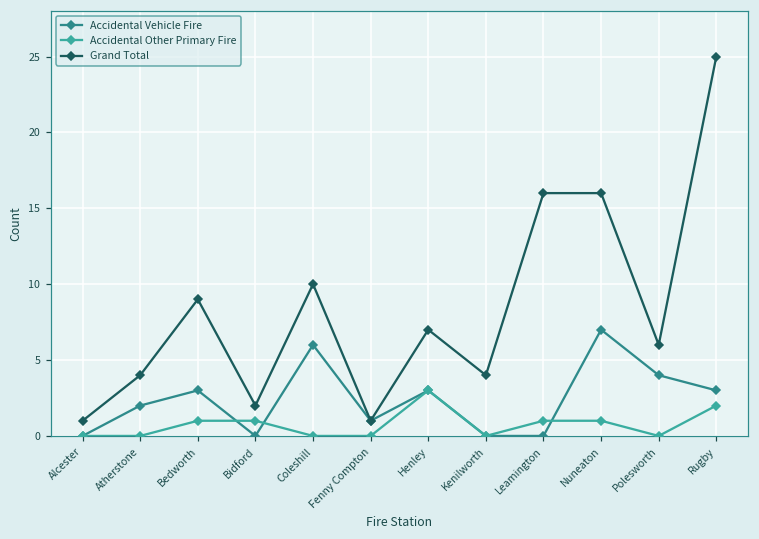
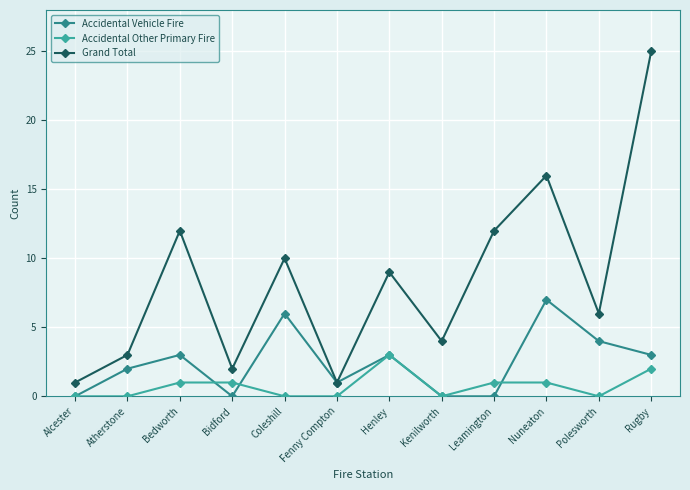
  {
    "Grand Total": {
      "Alcester": 1,
-     "Atherstone": 4,
-     "Bedworth": 9,
+     "Atherstone": 3,
+     "Bedworth": 12,
      "Bidford": 2,
      "Coleshill": 10,
-     "Henley": 7,
+     "Henley": 9,
      "Kenilworth": 4,
-     "Leamington": 16,
+     "Leamington": 12,
      "Nuneaton": 16,
      "Polesworth": 6,
      "Rugby": 25
    }
  }
